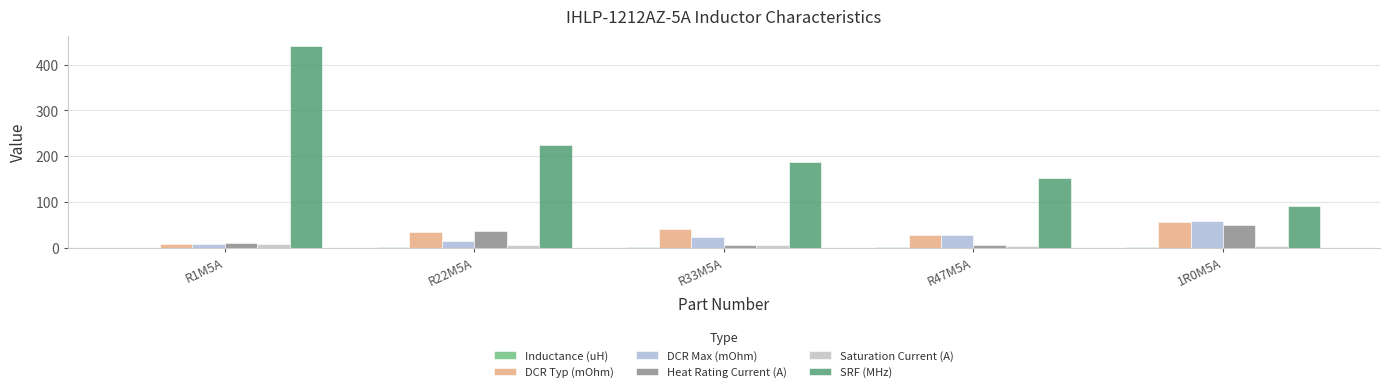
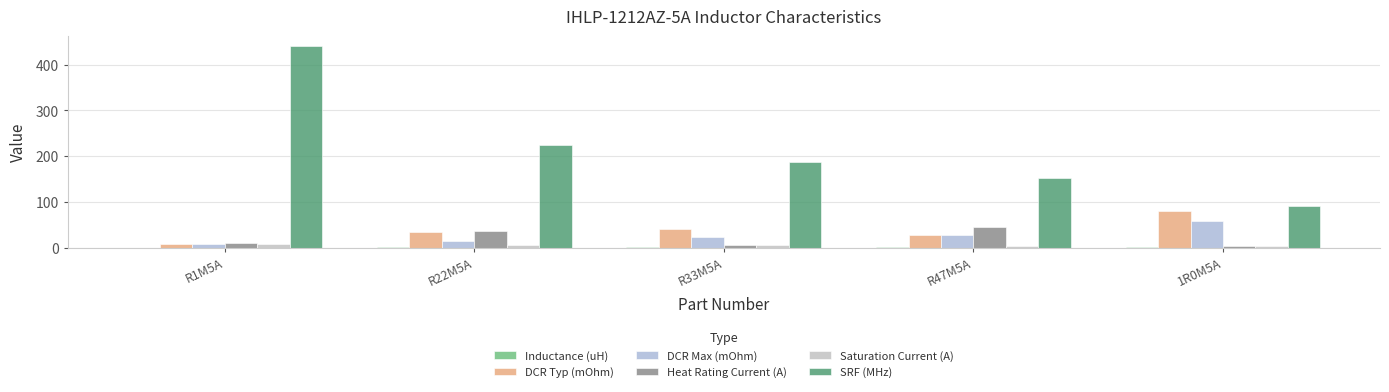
  {
    "DCR Typ (mOhm)": {
      "R1M5A": 10,
      "R22M5A": 30,
      "R33M5A": 40,
      "R47M5A": 30,
-     "1R0M5A": 60
+     "1R0M5A": 80
    },
    "Heat Rating Current (A)": {
      "R1M5A": 10,
      "R22M5A": 40,
      "R33M5A": 10,
-     "R47M5A": 10,
-     "1R0M5A": 50
+     "R47M5A": 50,
+     "1R0M5A": 0
    }
  }
